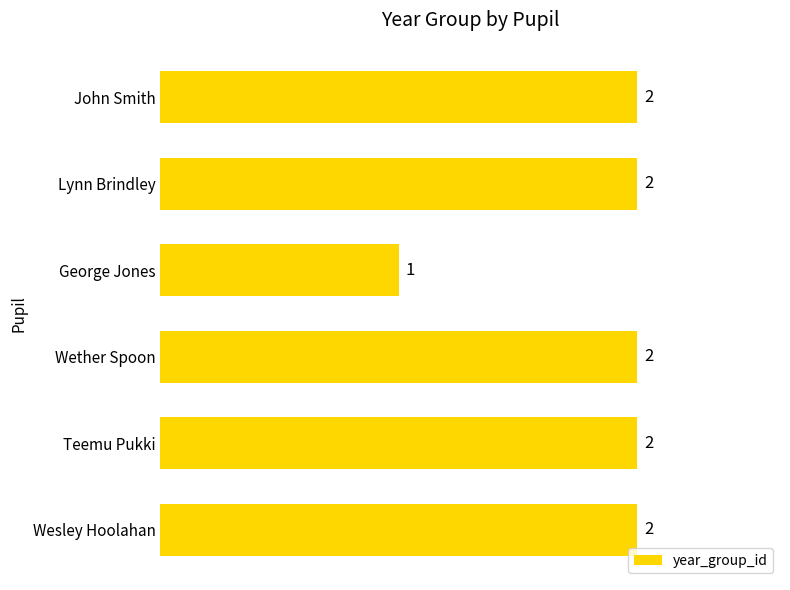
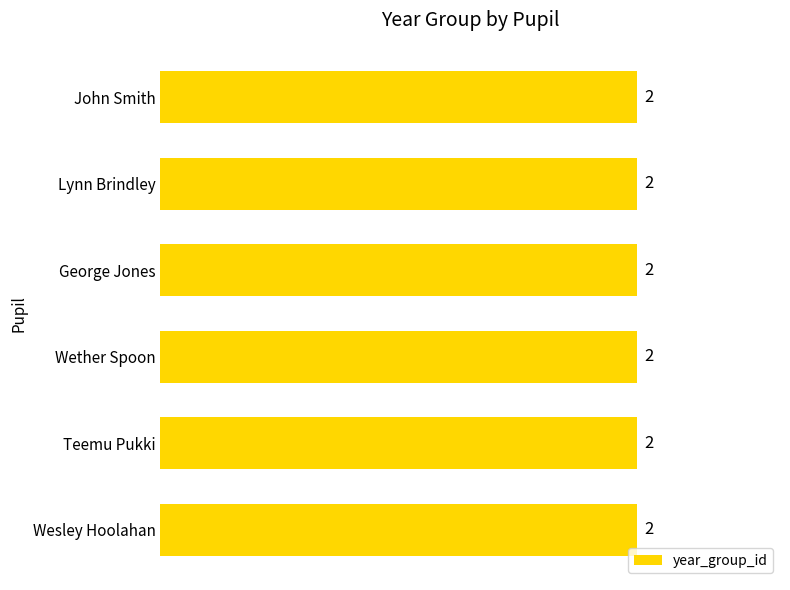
  {
    "John Smith": 2,
    "Lynn Brindley": 2,
-   "George Jones": 1,
+   "George Jones": 2,
    "Wether Spoon": 2,
    "Teemu Pukki": 2,
    "Wesley Hoolahan": 2
  }
